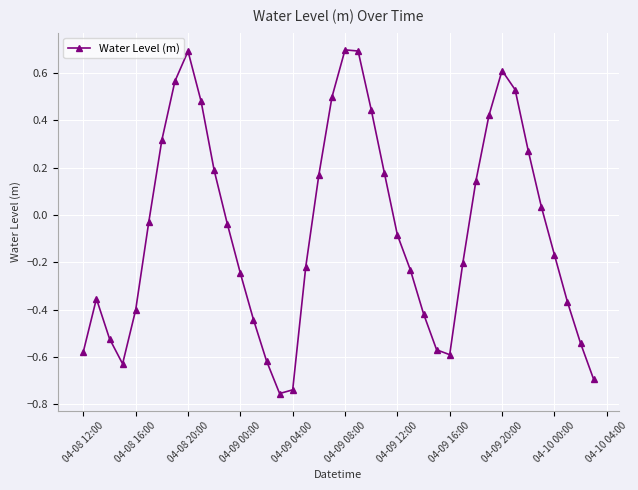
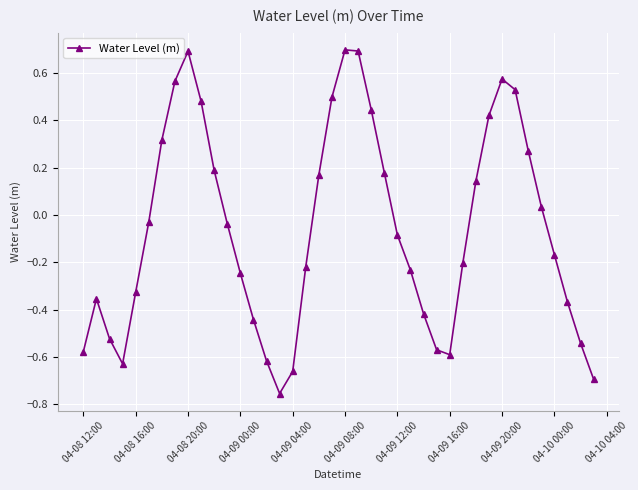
  {
    "04-08 12:00": -0.58,
-   "04-08 16:00": -0.40,
+   "04-08 16:00": -0.33,
    "04-08 20:00": 0.69,
    "04-09 00:00": -0.25,
-   "04-09 04:00": -0.74,
+   "04-09 04:00": -0.66,
    "04-09 08:00": 0.70,
    "04-09 12:00": -0.08,
    "04-09 16:00": -0.59,
-   "04-09 20:00": 0.61,
+   "04-09 20:00": 0.57,
    "04-10 00:00": -0.17
  }
